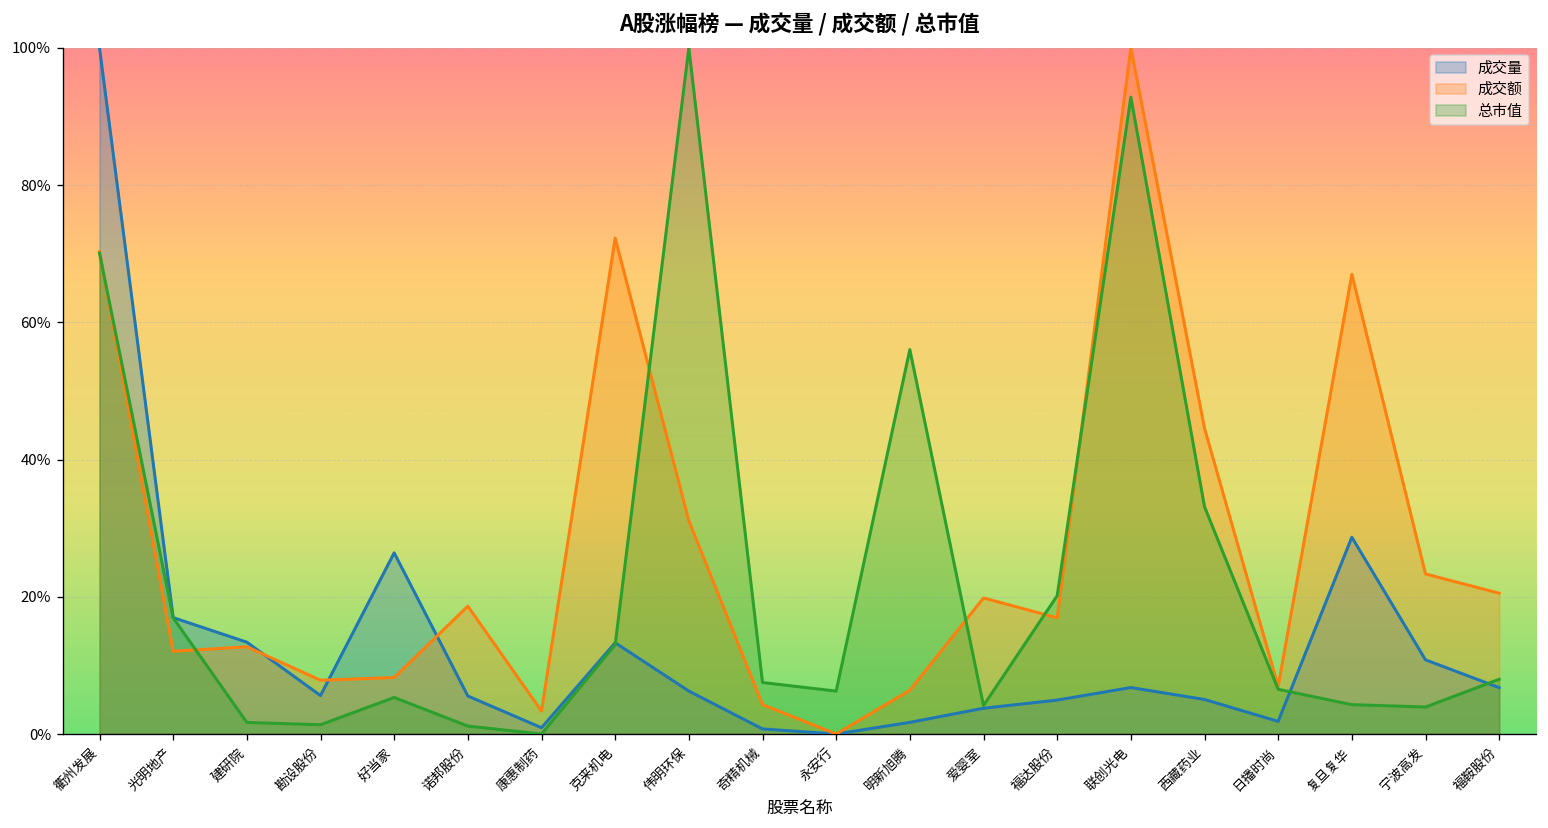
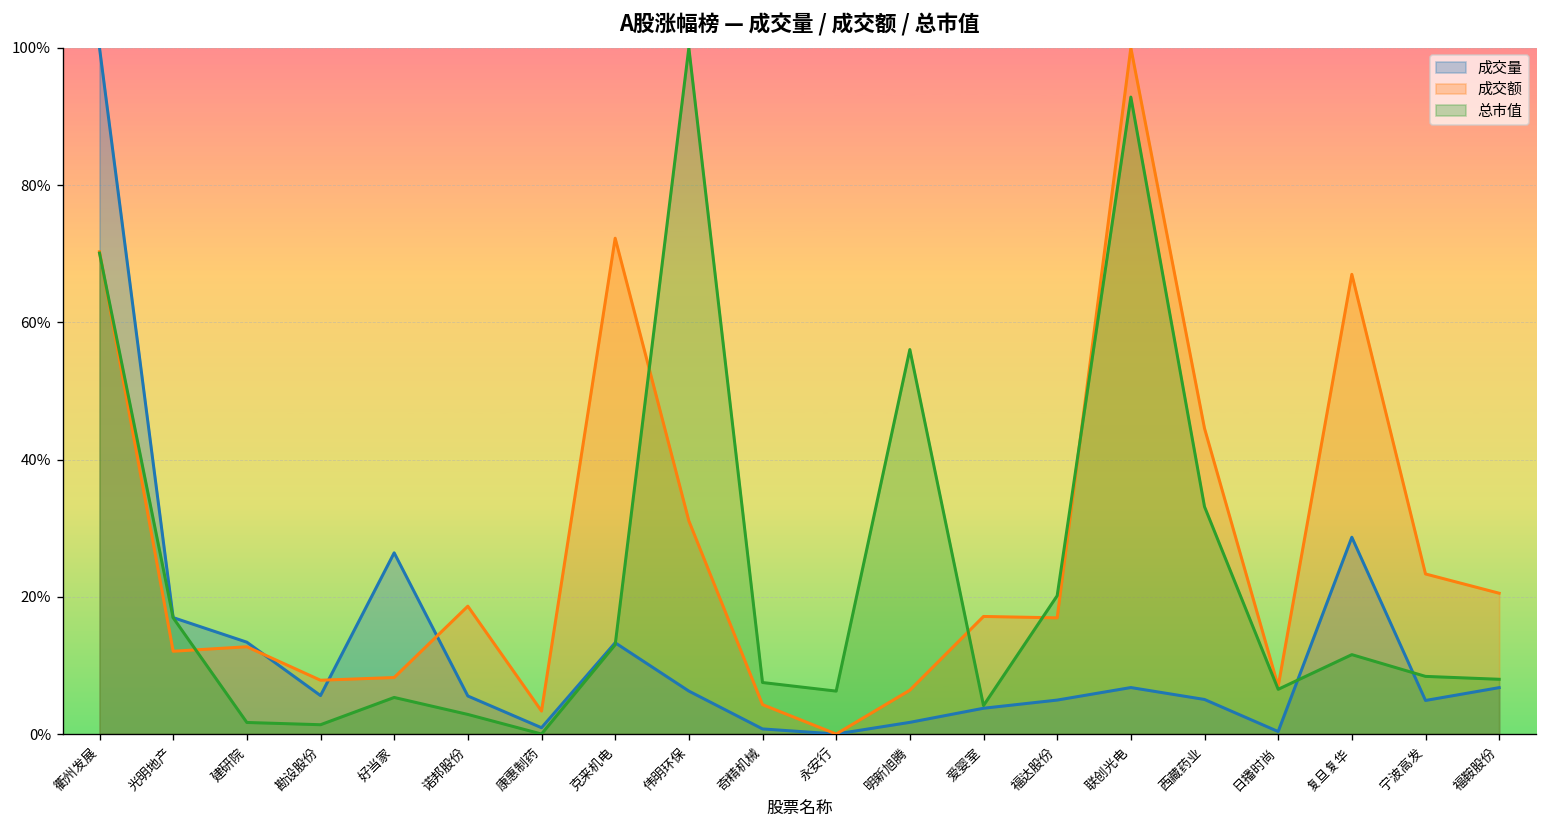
  {
    "成交量": {
      "衢州发展": "100%",
      "建研院": "13%",
      "勘设股份": "6%",
      "好当家": "26%",
      "诺邦股份": "6%",
      "康惠制药": "1%",
      "伟明环保": "6%",
      "奇精机械": "1%",
      "明新旭腾": "2%",
      "福达股份": "5%",
      "联创光电": "7%",
      "西藏药业": "5%",
-     "日播时尚": "2%",
+     "日播时尚": "0%",
      "复旦复华": "29%",
-     "宁波高发": "11%",
+     "宁波高发": "5%",
      "福鞍股份": "7%"
    },
    "成交额": {
      "光明地产": "12%",
      "建研院": "13%",
      "勘设股份": "8%",
      "好当家": "8%",
      "诺邦股份": "19%",
      "康惠制药": "3%",
      "克来机电": "72%",
      "伟明环保": "31%",
      "奇精机械": "4%",
      "明新旭腾": "6%",
-     "爱婴室": "20%",
+     "爱婴室": "17%",
      "福达股份": "17%",
      "联创光电": "100%",
      "西藏药业": "45%",
      "复旦复华": "67%",
      "宁波高发": "23%",
      "福鞍股份": "21%"
    },
    "总市值": {
      "建研院": "2%",
      "勘设股份": "1%",
      "好当家": "5%",
-     "诺邦股份": "1%",
+     "诺邦股份": "3%",
      "康惠制药": "0%",
      "伟明环保": "100%",
      "奇精机械": "8%",
      "永安行": "6%",
      "明新旭腾": "56%",
      "福达股份": "20%",
      "联创光电": "93%",
      "西藏药业": "33%",
-     "复旦复华": "4%",
-     "宁波高发": "4%",
+     "复旦复华": "12%",
+     "宁波高发": "8%",
      "福鞍股份": "8%"
    }
  }
